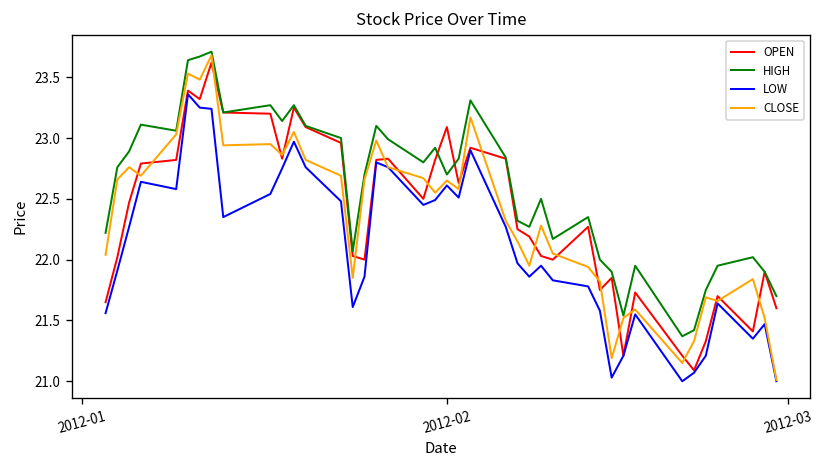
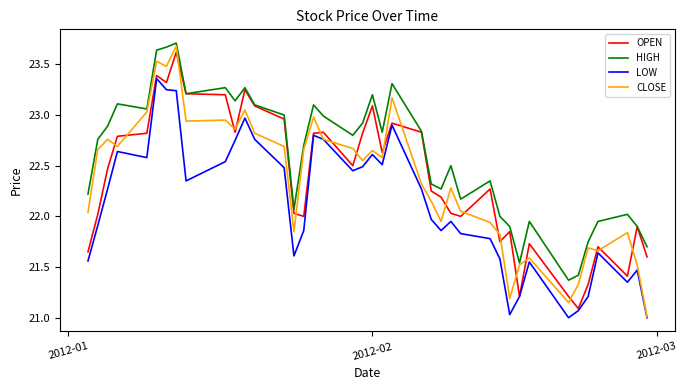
  {
    "OPEN": {
      "2012-02": 23.1
    },
    "HIGH": {
-     "2012-02": 22.7
+     "2012-02": 23.2
    },
    "LOW": {
      "2012-02": 22.6
    },
    "CLOSE": {
      "2012-02": 22.65
    }
  }
